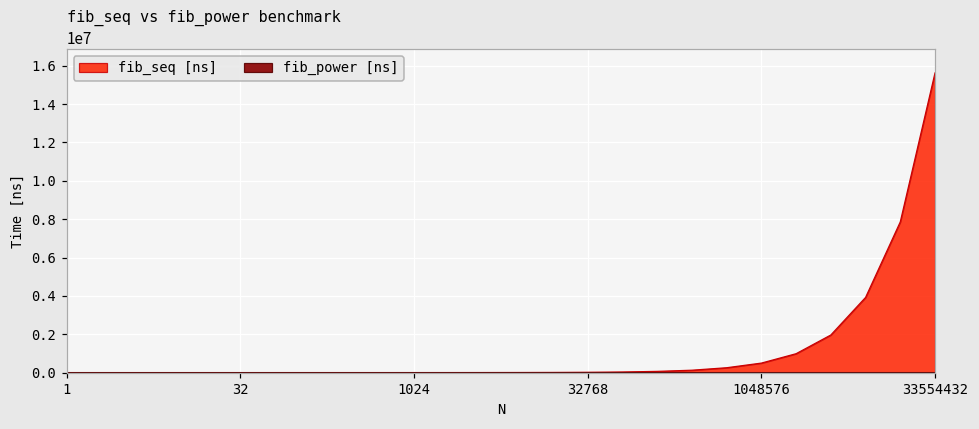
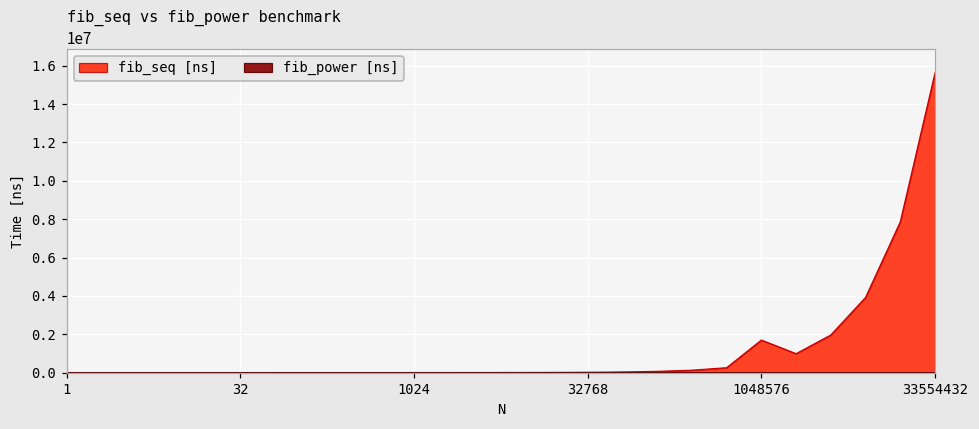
  {
    "fib_seq [ns]": {
-     "1048576": 500000,
+     "1048576": 1700000,
      "33554432": 15600000
    },
    "fib_power [ns]": {
      "1048576": 0,
      "33554432": 0
    }
  }
